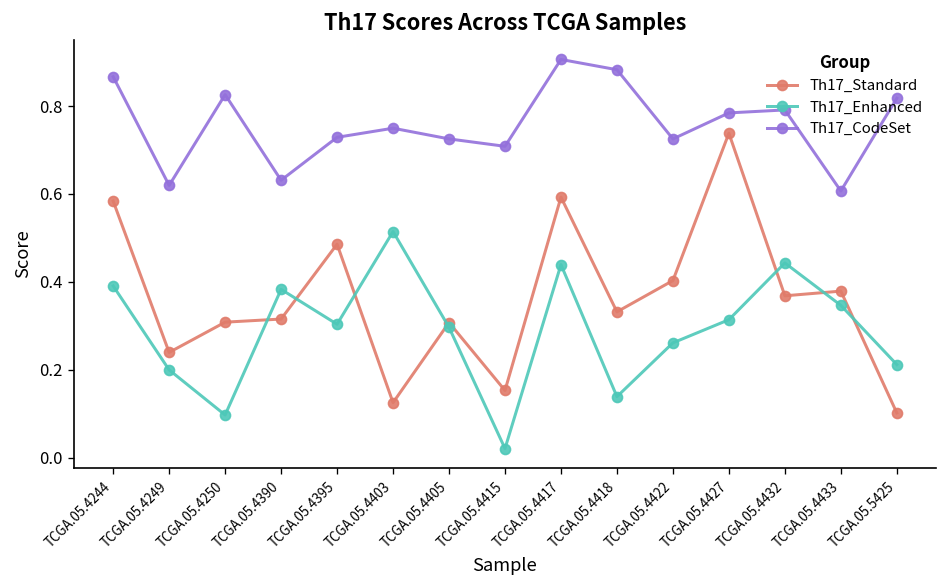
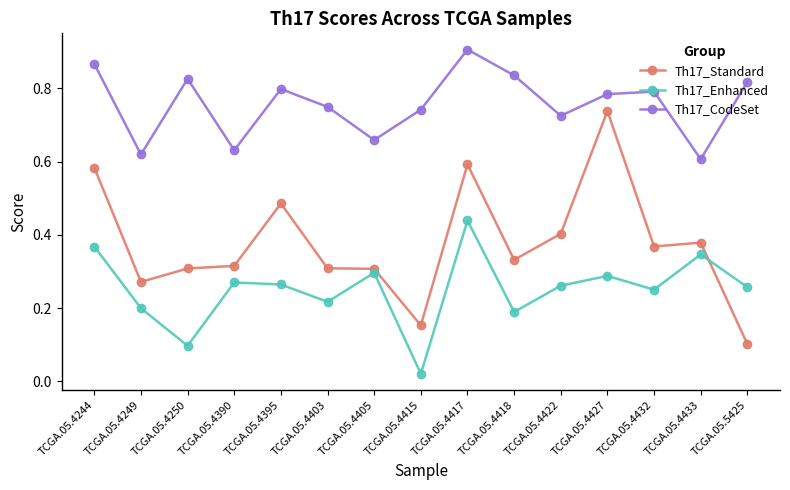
  {
    "Th17_Standard": {
      "TCGA.05.4244": 0.58,
-     "TCGA.05.4249": 0.24,
+     "TCGA.05.4249": 0.27,
      "TCGA.05.4250": 0.31,
      "TCGA.05.4390": 0.32,
      "TCGA.05.4395": 0.49,
-     "TCGA.05.4403": 0.12,
+     "TCGA.05.4403": 0.31,
      "TCGA.05.4405": 0.31,
      "TCGA.05.4415": 0.15,
      "TCGA.05.4417": 0.59,
      "TCGA.05.4418": 0.33,
      "TCGA.05.4422": 0.40,
      "TCGA.05.4427": 0.74,
      "TCGA.05.4432": 0.37,
      "TCGA.05.4433": 0.38,
      "TCGA.05.5425": 0.10
    },
    "Th17_Enhanced": {
-     "TCGA.05.4244": 0.39,
+     "TCGA.05.4244": 0.37,
      "TCGA.05.4249": 0.20,
      "TCGA.05.4250": 0.10,
-     "TCGA.05.4390": 0.38,
-     "TCGA.05.4395": 0.30,
-     "TCGA.05.4403": 0.51,
+     "TCGA.05.4390": 0.27,
+     "TCGA.05.4395": 0.26,
+     "TCGA.05.4403": 0.22,
      "TCGA.05.4405": 0.30,
      "TCGA.05.4415": 0.02,
      "TCGA.05.4417": 0.44,
-     "TCGA.05.4418": 0.14,
+     "TCGA.05.4418": 0.19,
      "TCGA.05.4422": 0.26,
-     "TCGA.05.4427": 0.31,
-     "TCGA.05.4432": 0.44,
+     "TCGA.05.4427": 0.29,
+     "TCGA.05.4432": 0.25,
      "TCGA.05.4433": 0.35,
-     "TCGA.05.5425": 0.21
+     "TCGA.05.5425": 0.26
    },
    "Th17_CodeSet": {
      "TCGA.05.4244": 0.87,
      "TCGA.05.4249": 0.62,
      "TCGA.05.4250": 0.83,
      "TCGA.05.4390": 0.63,
-     "TCGA.05.4395": 0.73,
+     "TCGA.05.4395": 0.80,
      "TCGA.05.4403": 0.75,
-     "TCGA.05.4405": 0.73,
-     "TCGA.05.4415": 0.71,
+     "TCGA.05.4405": 0.66,
+     "TCGA.05.4415": 0.74,
      "TCGA.05.4417": 0.91,
-     "TCGA.05.4418": 0.88,
+     "TCGA.05.4418": 0.84,
      "TCGA.05.4422": 0.73,
      "TCGA.05.4427": 0.78,
      "TCGA.05.4432": 0.79,
      "TCGA.05.4433": 0.61,
      "TCGA.05.5425": 0.82
    }
  }
